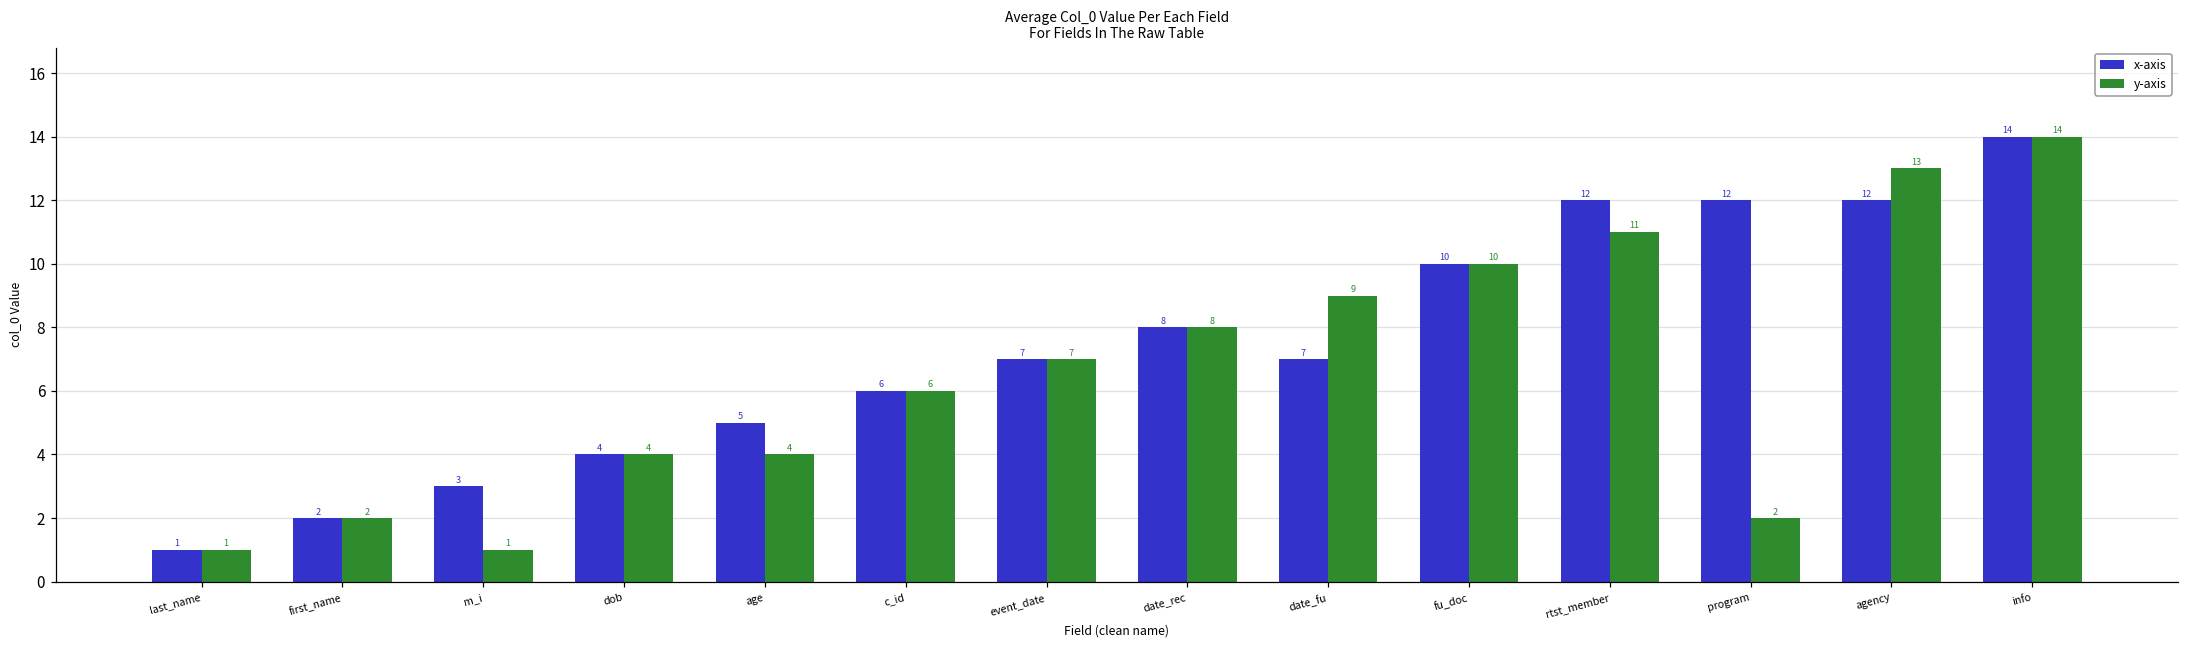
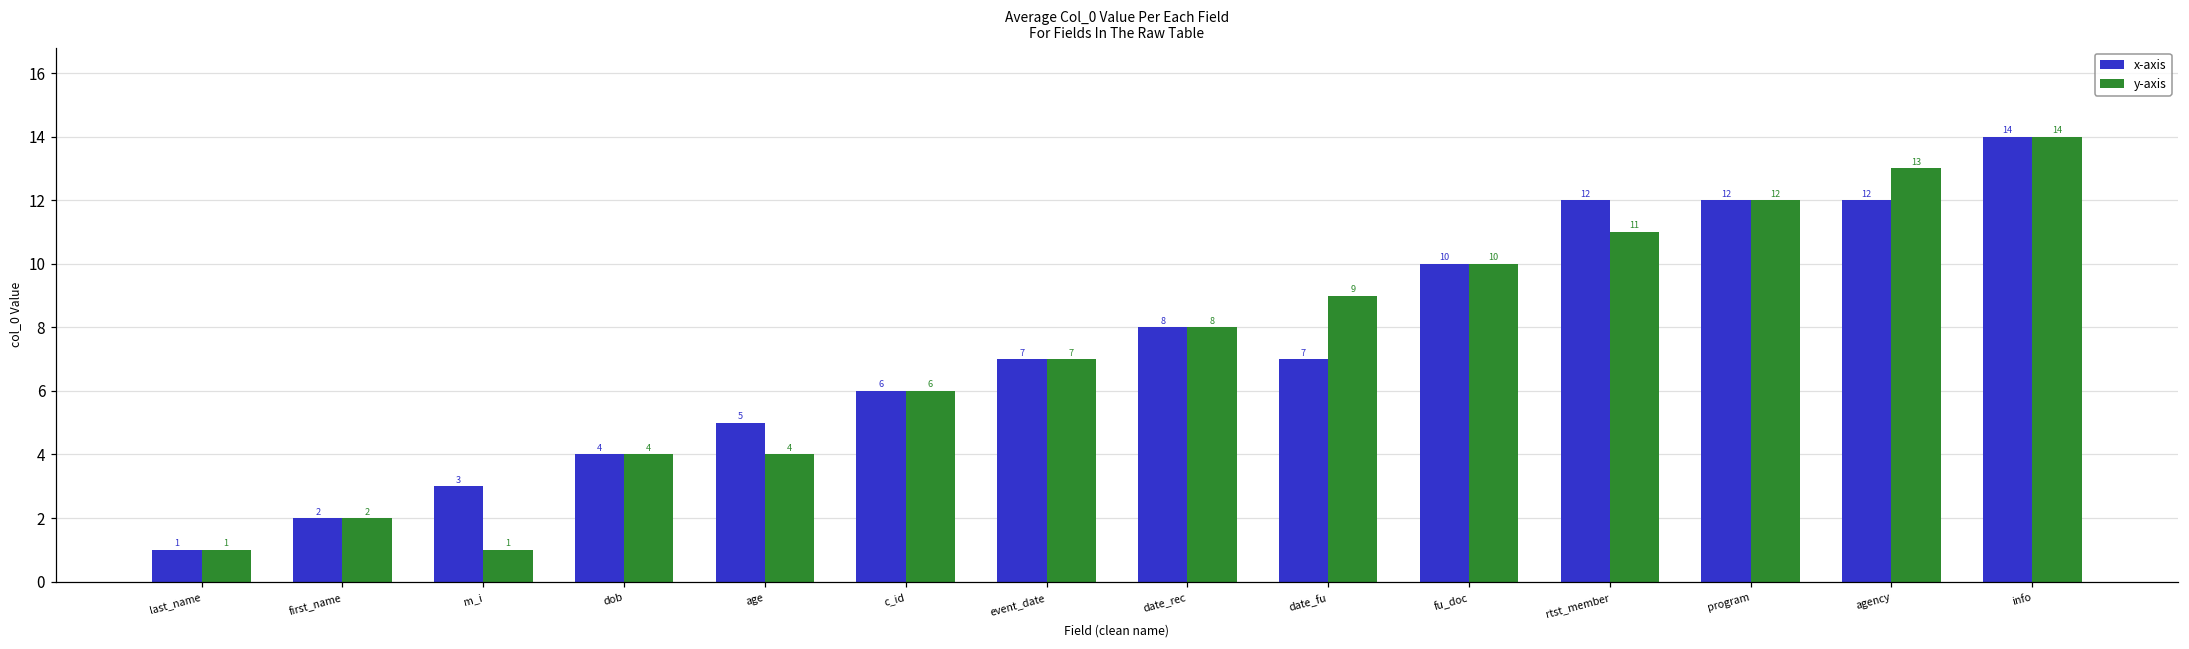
  {
    "x-axis": {
      "last_name": 1,
      "first_name": 2,
      "m_i": 3,
      "dob": 4,
      "age": 5,
      "c_id": 6,
      "event_date": 7,
      "date_rec": 8,
      "date_fu": 7,
      "fu_doc": 10,
      "rtst_member": 12,
      "program": 12,
      "agency": 12,
      "info": 14
    },
    "y-axis": {
      "last_name": 1,
      "first_name": 2,
      "m_i": 1,
      "dob": 4,
      "age": 4,
      "c_id": 6,
      "event_date": 7,
      "date_rec": 8,
      "date_fu": 9,
      "fu_doc": 10,
      "rtst_member": 11,
-     "program": 2,
+     "program": 12,
      "agency": 13,
      "info": 14
    }
  }
